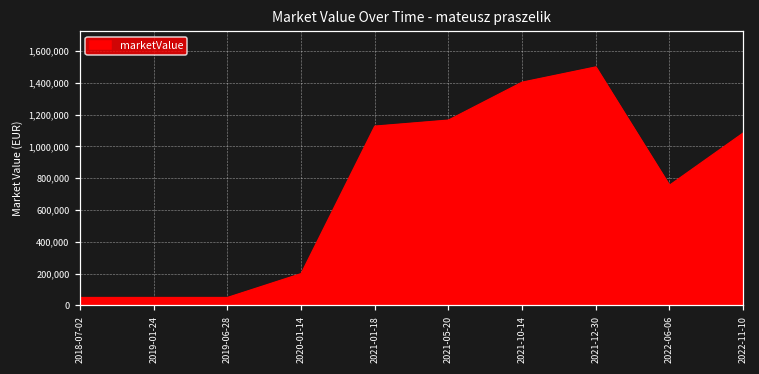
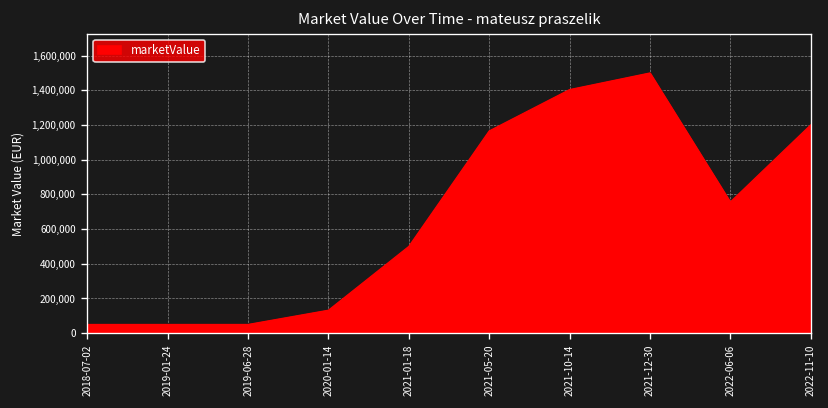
  {
    "2018-07-02": "50,000",
    "2019-01-24": "50,000",
    "2019-06-28": "50,000",
-   "2020-01-14": "200,000",
-   "2021-01-18": "1,130,000",
+   "2020-01-14": "130,000",
+   "2021-01-18": "500,000",
    "2021-05-20": "1,170,000",
    "2021-10-14": "1,400,000",
    "2021-12-30": "1,500,000",
    "2022-06-06": "760,000",
-   "2022-11-10": "1,080,000"
+   "2022-11-10": "1,200,000"
  }
